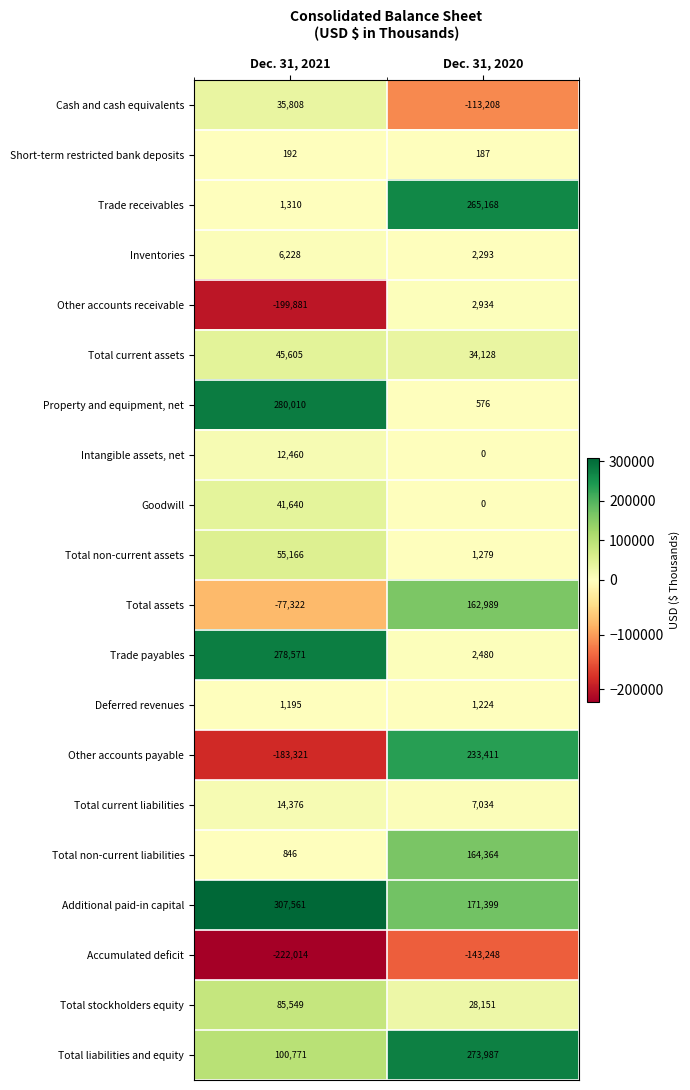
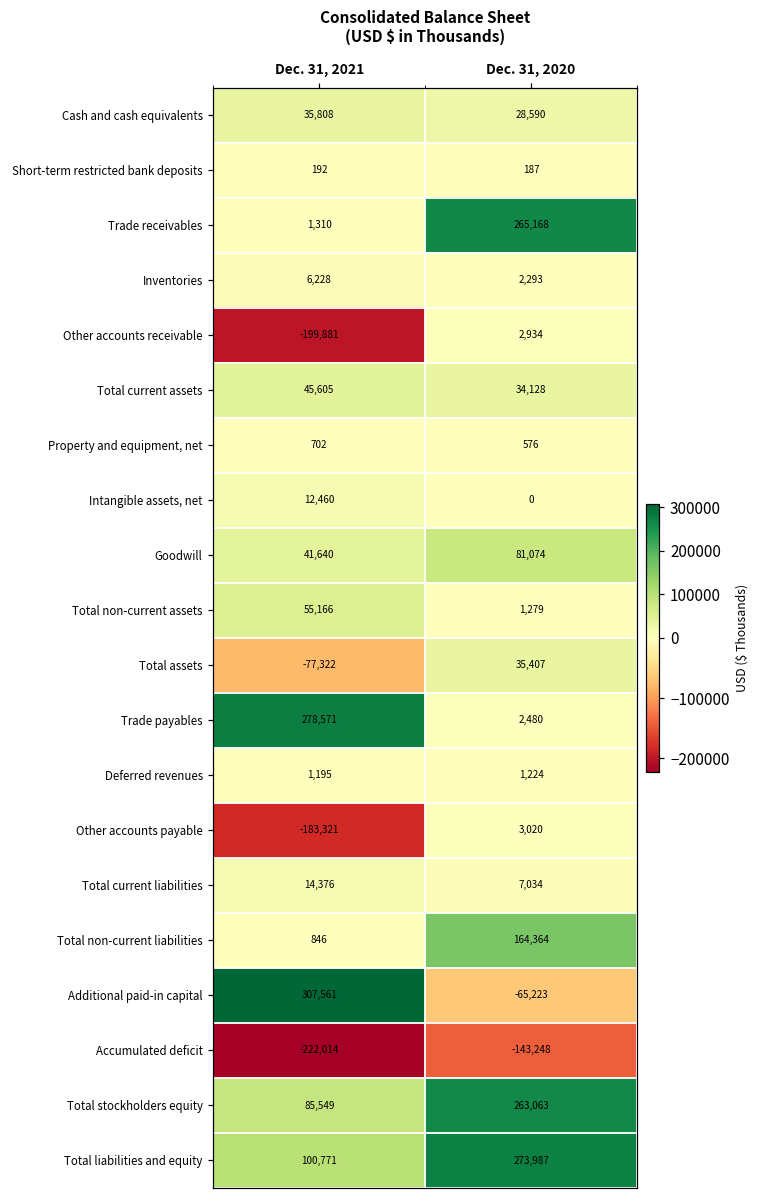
  {
    "Cash and cash equivalents": {
      "Dec. 31, 2021": "35,808",
-     "Dec. 31, 2020": "-113,208"
+     "Dec. 31, 2020": "28,590"
    },
    "Short-term restricted bank deposits": {
      "Dec. 31, 2021": "192",
      "Dec. 31, 2020": "187"
    },
    "Trade receivables": {
      "Dec. 31, 2021": "1,310",
      "Dec. 31, 2020": "265,168"
    },
    "Inventories": {
      "Dec. 31, 2021": "6,228",
      "Dec. 31, 2020": "2,293"
    },
    "Other accounts receivable": {
      "Dec. 31, 2021": "-199,881",
      "Dec. 31, 2020": "2,934"
    },
    "Total current assets": {
      "Dec. 31, 2021": "45,605",
      "Dec. 31, 2020": "34,128"
    },
    "Property and equipment, net": {
-     "Dec. 31, 2021": "280,010",
+     "Dec. 31, 2021": "702",
      "Dec. 31, 2020": "576"
    },
    "Intangible assets, net": {
      "Dec. 31, 2021": "12,460",
      "Dec. 31, 2020": "0"
    },
    "Goodwill": {
      "Dec. 31, 2021": "41,640",
-     "Dec. 31, 2020": "0"
+     "Dec. 31, 2020": "81,074"
    },
    "Total non-current assets": {
      "Dec. 31, 2021": "55,166",
      "Dec. 31, 2020": "1,279"
    },
    "Total assets": {
      "Dec. 31, 2021": "-77,322",
-     "Dec. 31, 2020": "162,989"
+     "Dec. 31, 2020": "35,407"
    },
    "Trade payables": {
      "Dec. 31, 2021": "278,571",
      "Dec. 31, 2020": "2,480"
    },
    "Deferred revenues": {
      "Dec. 31, 2021": "1,195",
      "Dec. 31, 2020": "1,224"
    },
    "Other accounts payable": {
      "Dec. 31, 2021": "-183,321",
-     "Dec. 31, 2020": "233,411"
+     "Dec. 31, 2020": "3,020"
    },
    "Total current liabilities": {
      "Dec. 31, 2021": "14,376",
      "Dec. 31, 2020": "7,034"
    },
    "Total non-current liabilities": {
      "Dec. 31, 2021": "846",
      "Dec. 31, 2020": "164,364"
    },
    "Additional paid-in capital": {
      "Dec. 31, 2021": "307,561",
-     "Dec. 31, 2020": "171,399"
+     "Dec. 31, 2020": "-65,223"
    },
    "Accumulated deficit": {
      "Dec. 31, 2021": "-222,014",
      "Dec. 31, 2020": "-143,248"
    },
    "Total stockholders equity": {
      "Dec. 31, 2021": "85,549",
-     "Dec. 31, 2020": "28,151"
+     "Dec. 31, 2020": "263,063"
    },
    "Total liabilities and equity": {
      "Dec. 31, 2021": "100,771",
      "Dec. 31, 2020": "273,987"
    }
  }
